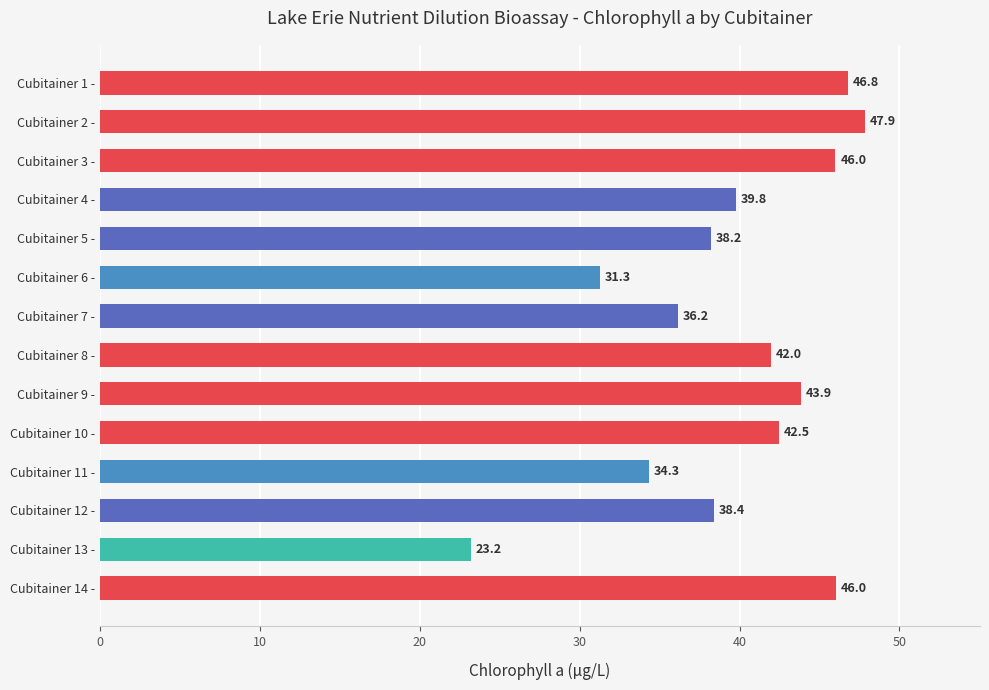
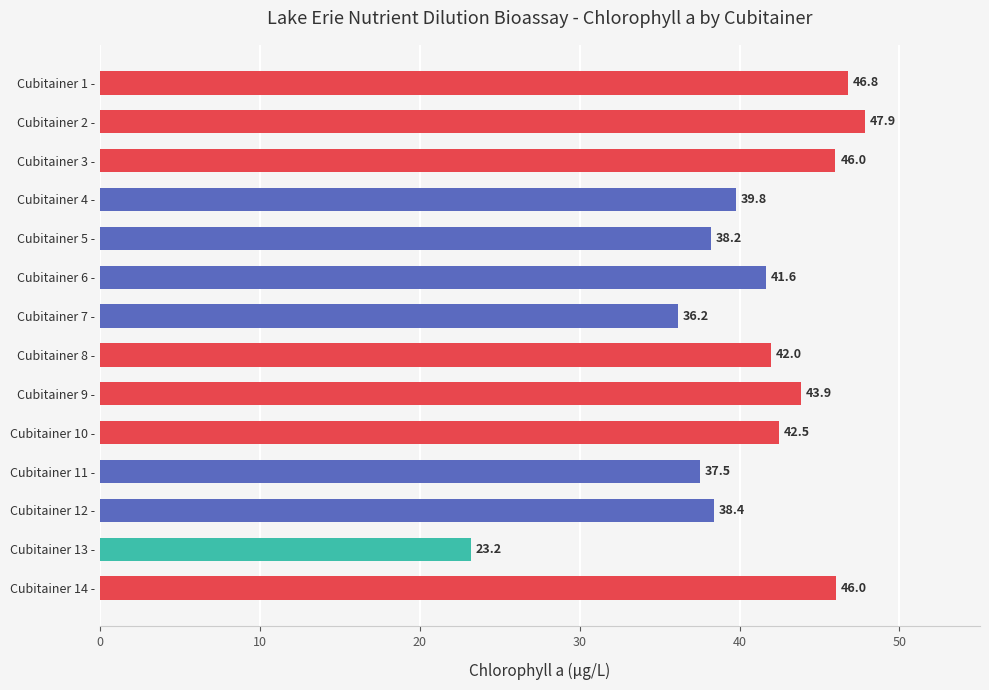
  {
    "Cubitainer 1 -": 46.8,
    "Cubitainer 2 -": 47.9,
    "Cubitainer 3 -": 46.0,
    "Cubitainer 4 -": 39.8,
    "Cubitainer 5 -": 38.2,
-   "Cubitainer 6 -": 31.3,
+   "Cubitainer 6 -": 41.6,
    "Cubitainer 7 -": 36.2,
    "Cubitainer 8 -": 42.0,
    "Cubitainer 9 -": 43.9,
    "Cubitainer 10 -": 42.5,
-   "Cubitainer 11 -": 34.3,
+   "Cubitainer 11 -": 37.5,
    "Cubitainer 12 -": 38.4,
    "Cubitainer 13 -": 23.2,
    "Cubitainer 14 -": 46.0
  }
